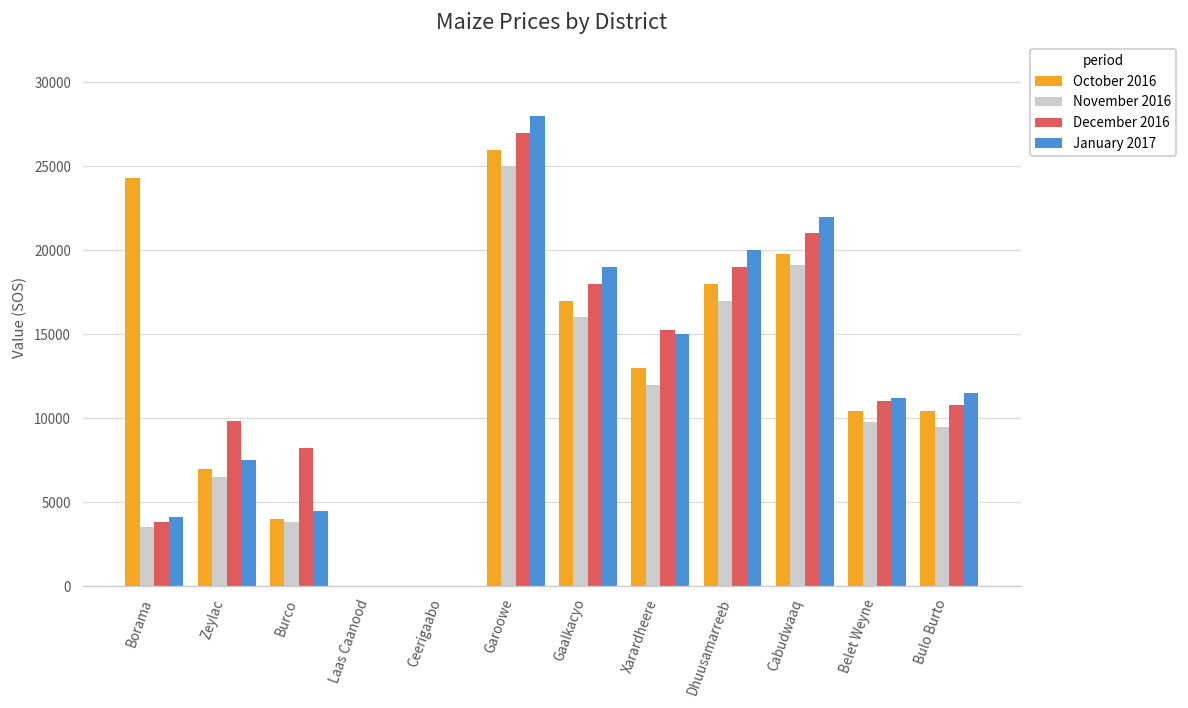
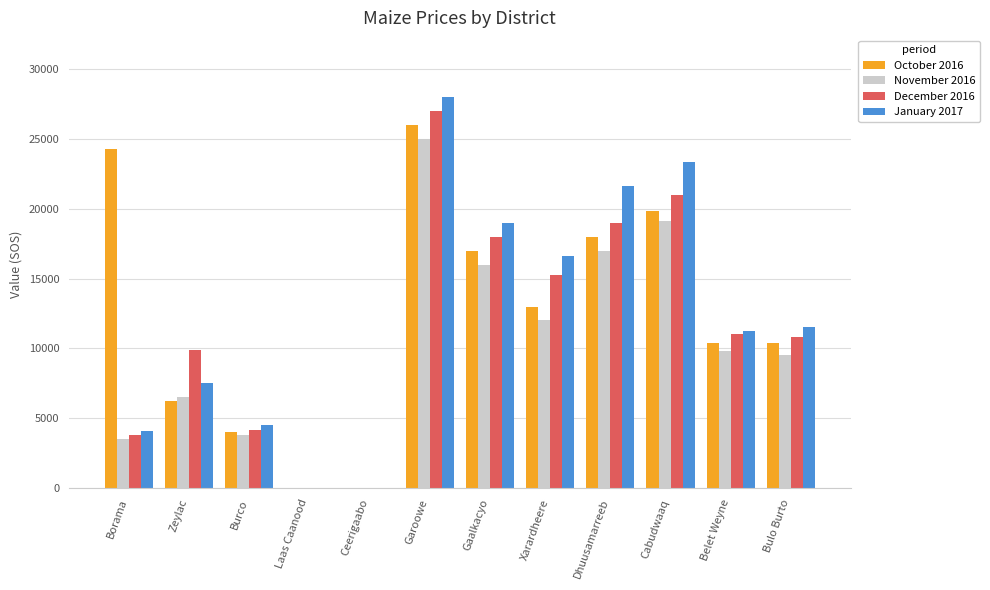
  {
    "October 2016": {
      "Borama": 24300,
-     "Zeylac": 7000,
+     "Zeylac": 6300,
      "Burco": 4000,
      "Laas Caanood": 0,
      "Ceerigaabo": 0,
      "Garoowe": 26000,
      "Gaalkacyo": 17000,
      "Xarardheere": 13000,
      "Dhuusamarreeb": 18000,
      "Cabudwaaq": 19800,
      "Belet Weyne": 10400,
      "Bulo Burto": 10400
    },
    "November 2016": {
      "Borama": 3500,
      "Zeylac": 6500,
      "Burco": 3800,
      "Laas Caanood": 0,
      "Ceerigaabo": 0,
      "Garoowe": 25000,
      "Gaalkacyo": 16000,
      "Xarardheere": 12000,
      "Dhuusamarreeb": 17000,
      "Cabudwaaq": 19100,
      "Belet Weyne": 9800,
      "Bulo Burto": 9500
    },
    "December 2016": {
      "Borama": 3800,
      "Zeylac": 9900,
-     "Burco": 8200,
+     "Burco": 4200,
      "Laas Caanood": 0,
      "Ceerigaabo": 0,
      "Garoowe": 27000,
      "Gaalkacyo": 18000,
      "Xarardheere": 15300,
      "Dhuusamarreeb": 19000,
      "Cabudwaaq": 21000,
      "Belet Weyne": 11000,
      "Bulo Burto": 10800
    },
    "January 2017": {
      "Borama": 4100,
      "Zeylac": 7500,
      "Burco": 4500,
      "Laas Caanood": 0,
      "Ceerigaabo": 0,
      "Garoowe": 28000,
      "Gaalkacyo": 19000,
-     "Xarardheere": 15000,
-     "Dhuusamarreeb": 20000,
-     "Cabudwaaq": 22000,
+     "Xarardheere": 16600,
+     "Dhuusamarreeb": 21600,
+     "Cabudwaaq": 23300,
      "Belet Weyne": 11200,
      "Bulo Burto": 11500
    }
  }
